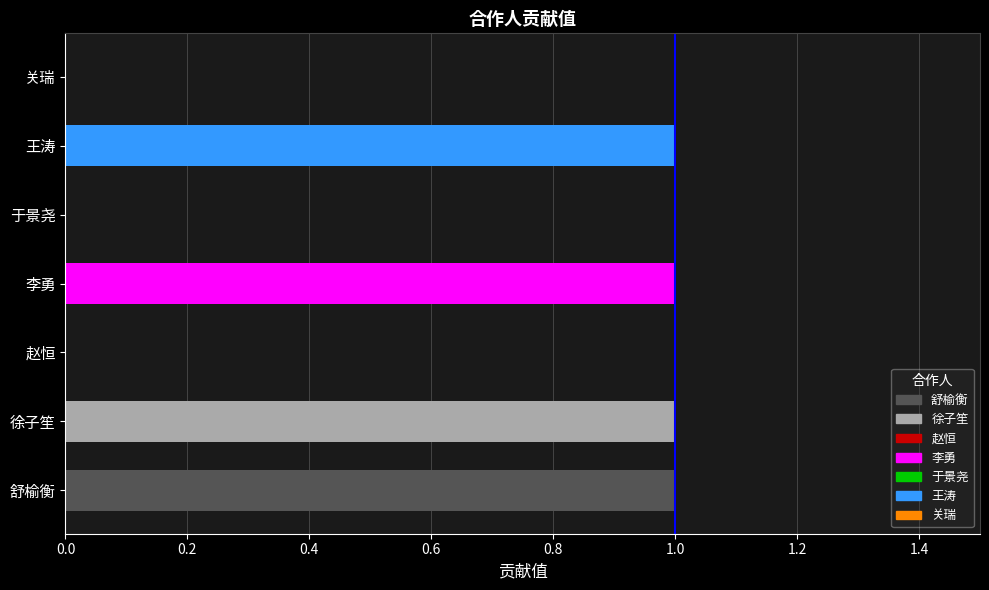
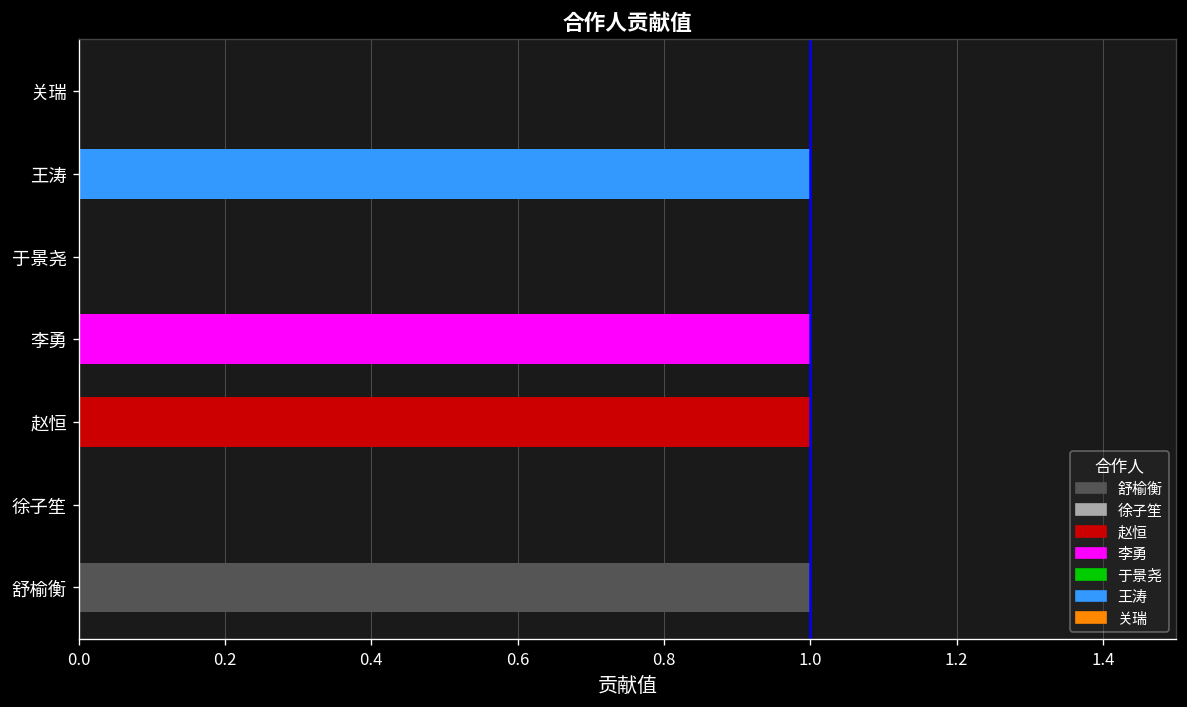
  {
    "关瑞": 0,
    "王涛": 1,
    "于景尧": 0,
    "李勇": 1,
-   "赵恒": 0,
-   "徐子笙": 1,
+   "赵恒": 1,
+   "徐子笙": 0,
    "舒榆衡": 1
  }
